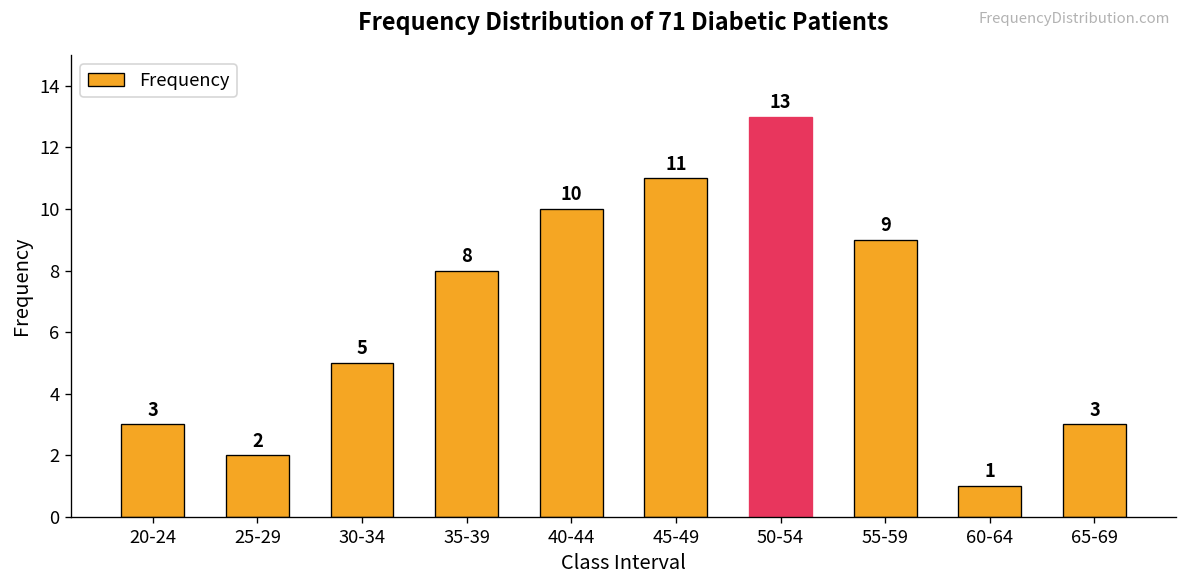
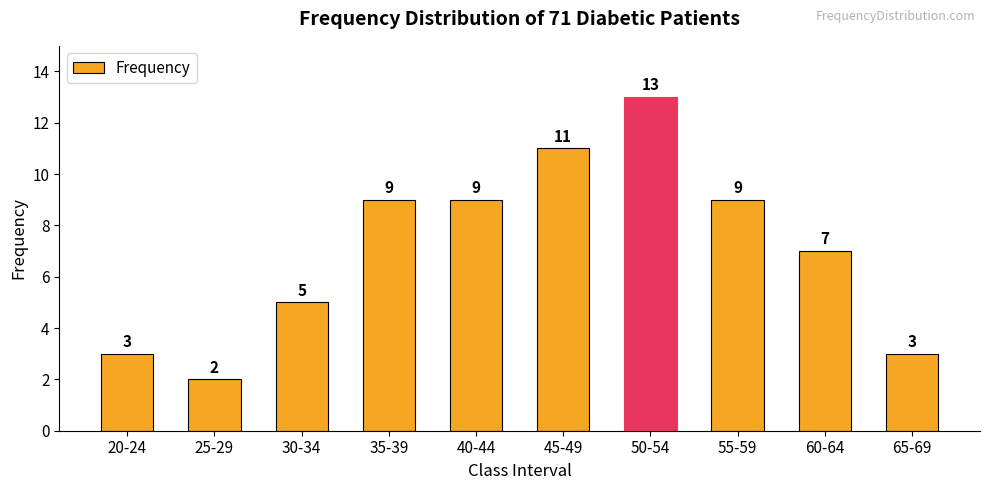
  {
    "20-24": 3,
    "25-29": 2,
    "30-34": 5,
-   "35-39": 8,
-   "40-44": 10,
+   "35-39": 9,
+   "40-44": 9,
    "45-49": 11,
    "50-54": 13,
    "55-59": 9,
-   "60-64": 1,
+   "60-64": 7,
    "65-69": 3
  }
